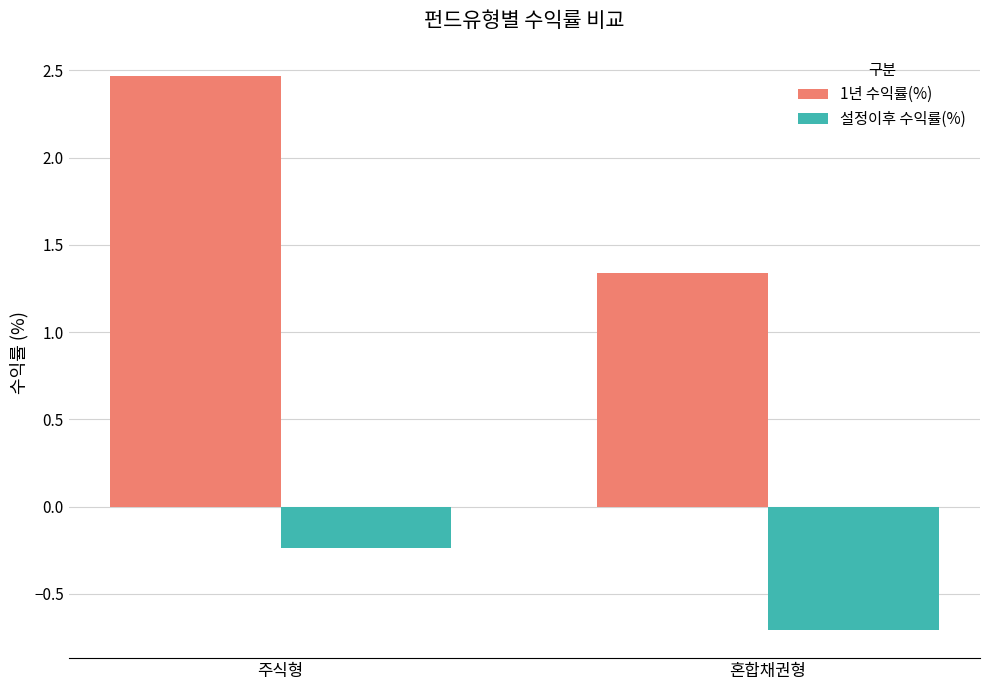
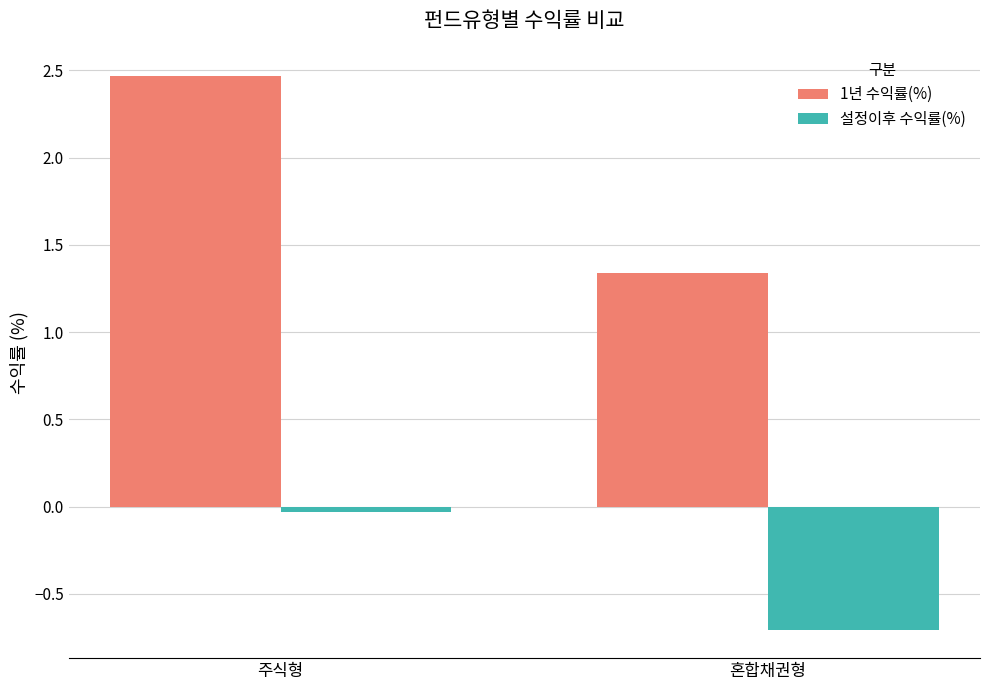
  {
    "1년 수익률(%)": {
      "주식형": 2.47,
      "혼합채권형": 1.34
    },
    "설정이후 수익률(%)": {
-     "주식형": -0.24,
+     "주식형": -0.03,
      "혼합채권형": -0.71
    }
  }
